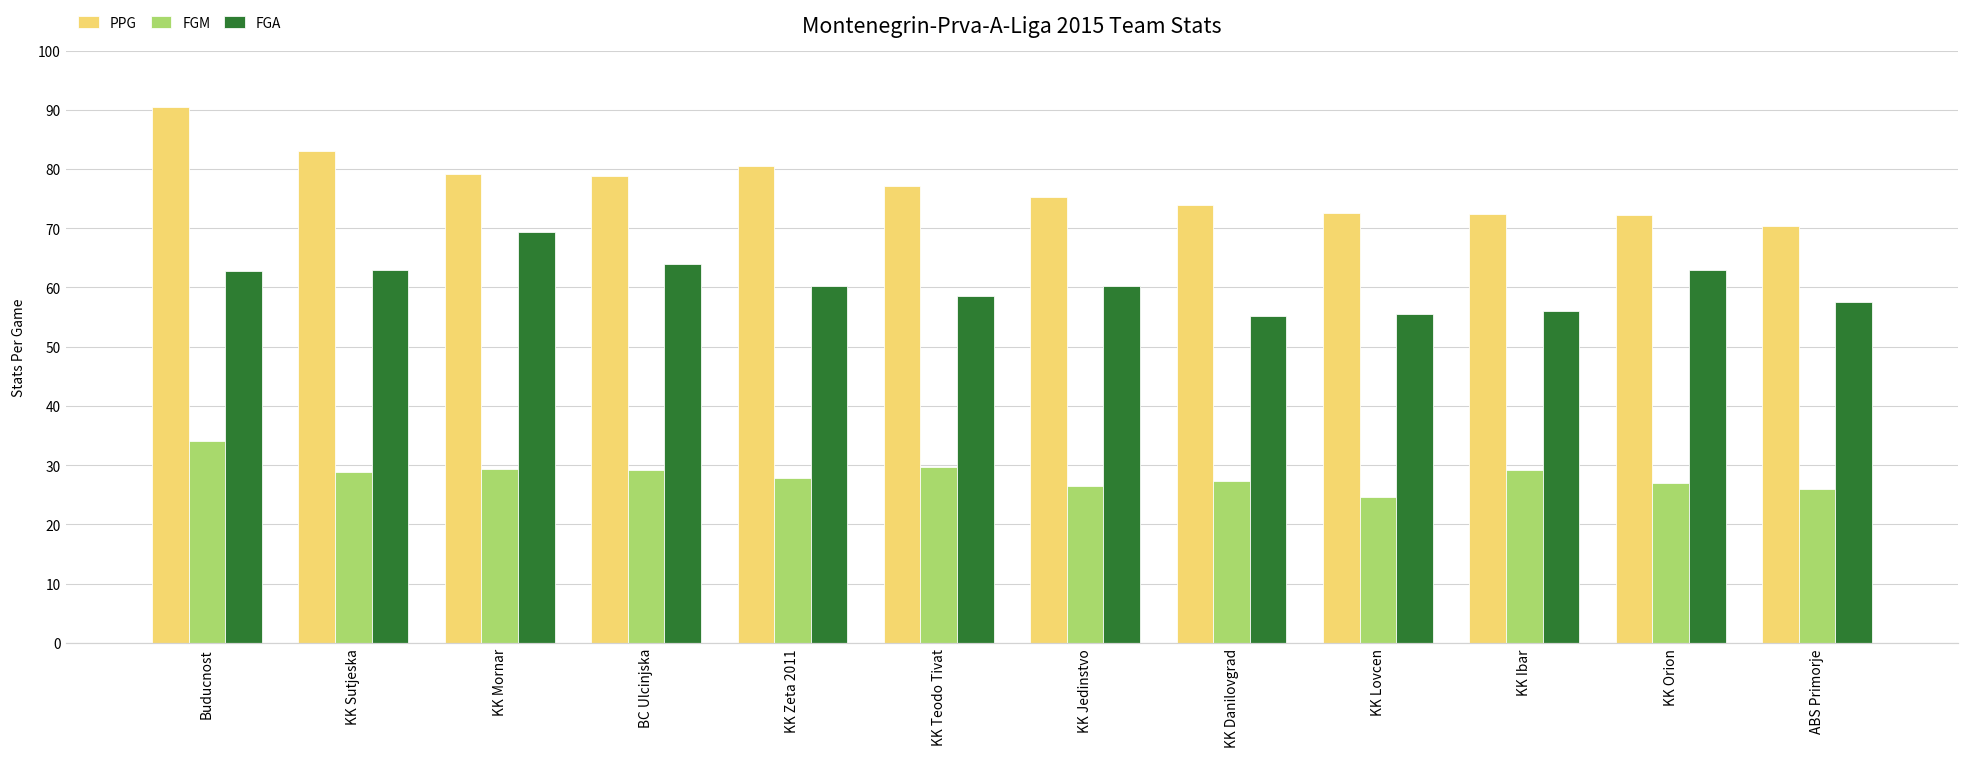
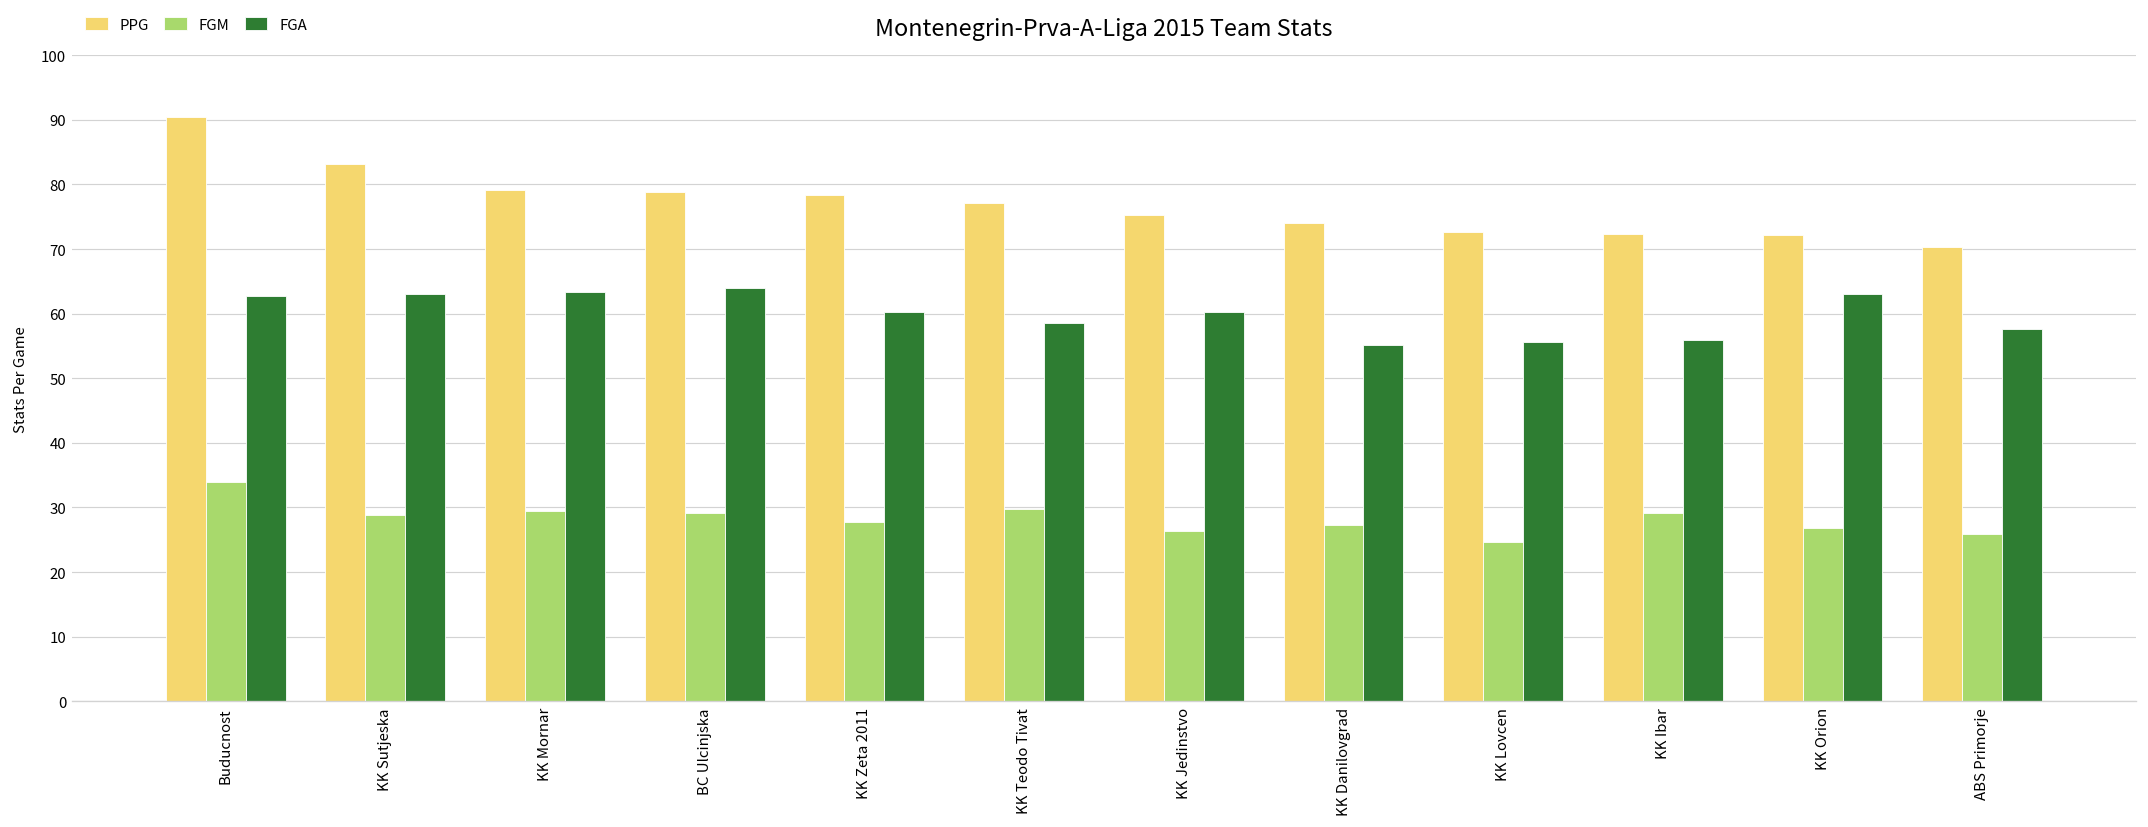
  {
    "PPG": {
      "Buducnost": 90,
      "KK Sutjeska": 83,
      "KK Mornar": 79,
      "BC Ulcinjska": 79,
-     "KK Zeta 2011": 81,
+     "KK Zeta 2011": 78,
      "KK Teodo Tivat": 77,
      "KK Jedinstvo": 75,
      "KK Danilovgrad": 74,
      "KK Lovcen": 73,
      "KK Ibar": 72,
      "KK Orion": 72,
      "ABS Primorje": 70
    },
    "FGM": {
      "Buducnost": 34,
      "KK Sutjeska": 29,
      "KK Mornar": 29,
      "BC Ulcinjska": 29,
      "KK Zeta 2011": 28,
      "KK Teodo Tivat": 30,
      "KK Jedinstvo": 26,
      "KK Danilovgrad": 27,
      "KK Lovcen": 25,
      "KK Ibar": 29,
      "KK Orion": 27,
      "ABS Primorje": 26
    },
    "FGA": {
      "Buducnost": 63,
      "KK Sutjeska": 63,
-     "KK Mornar": 69,
+     "KK Mornar": 63,
      "BC Ulcinjska": 64,
      "KK Zeta 2011": 60,
      "KK Teodo Tivat": 59,
      "KK Jedinstvo": 60,
      "KK Danilovgrad": 55,
      "KK Lovcen": 56,
      "KK Ibar": 56,
      "KK Orion": 63,
      "ABS Primorje": 58
    }
  }
